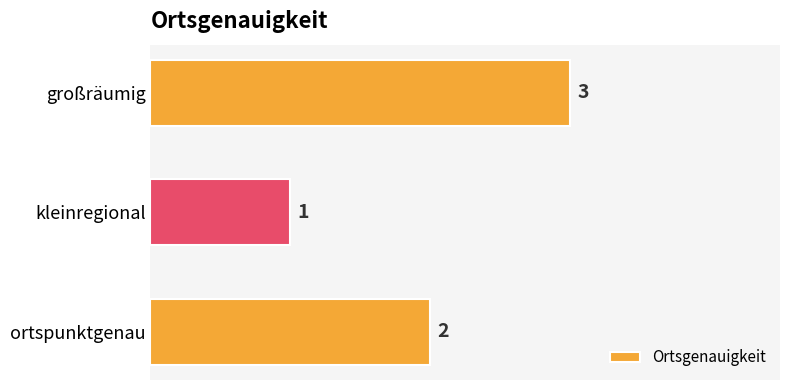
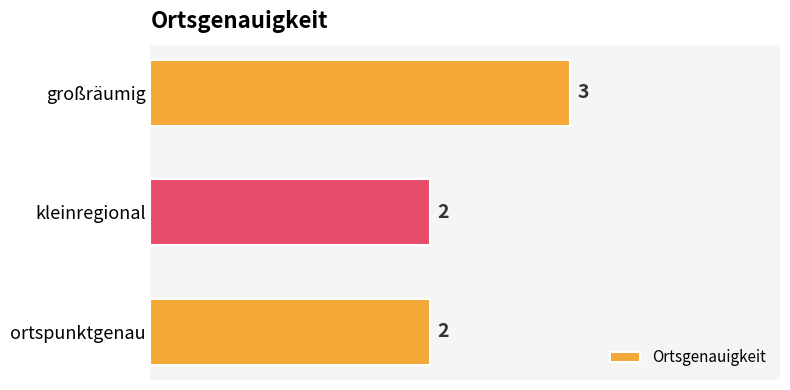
  {
    "großräumig": 3,
-   "kleinregional": 1,
+   "kleinregional": 2,
    "ortspunktgenau": 2
  }
